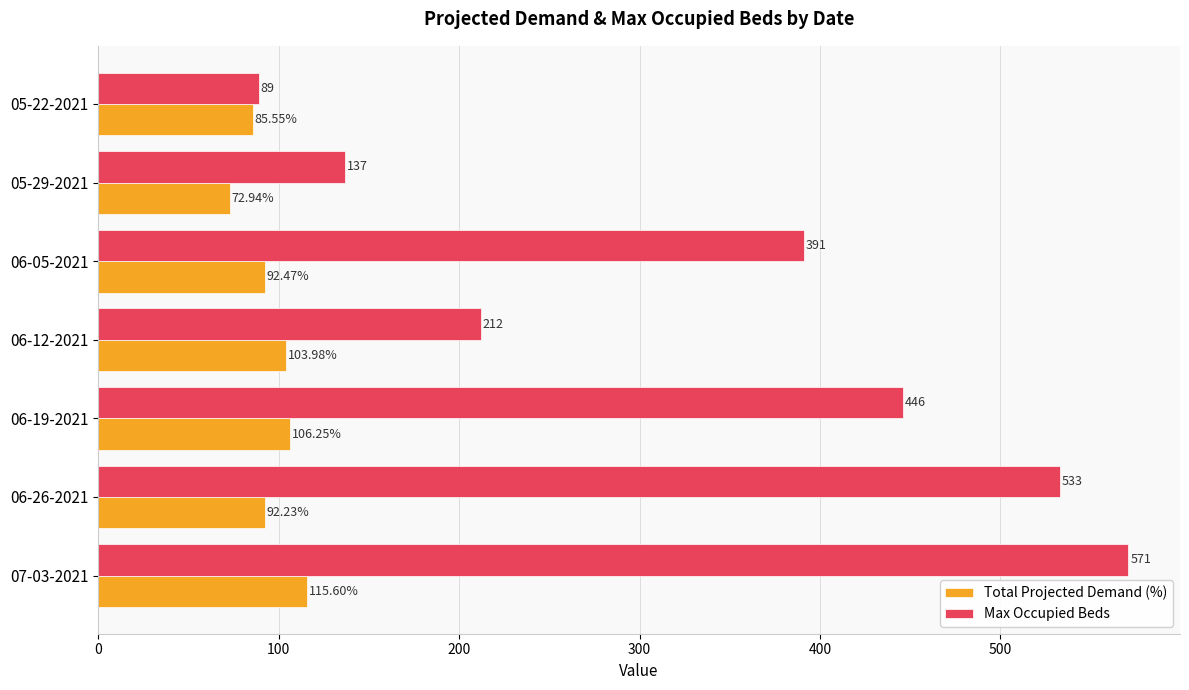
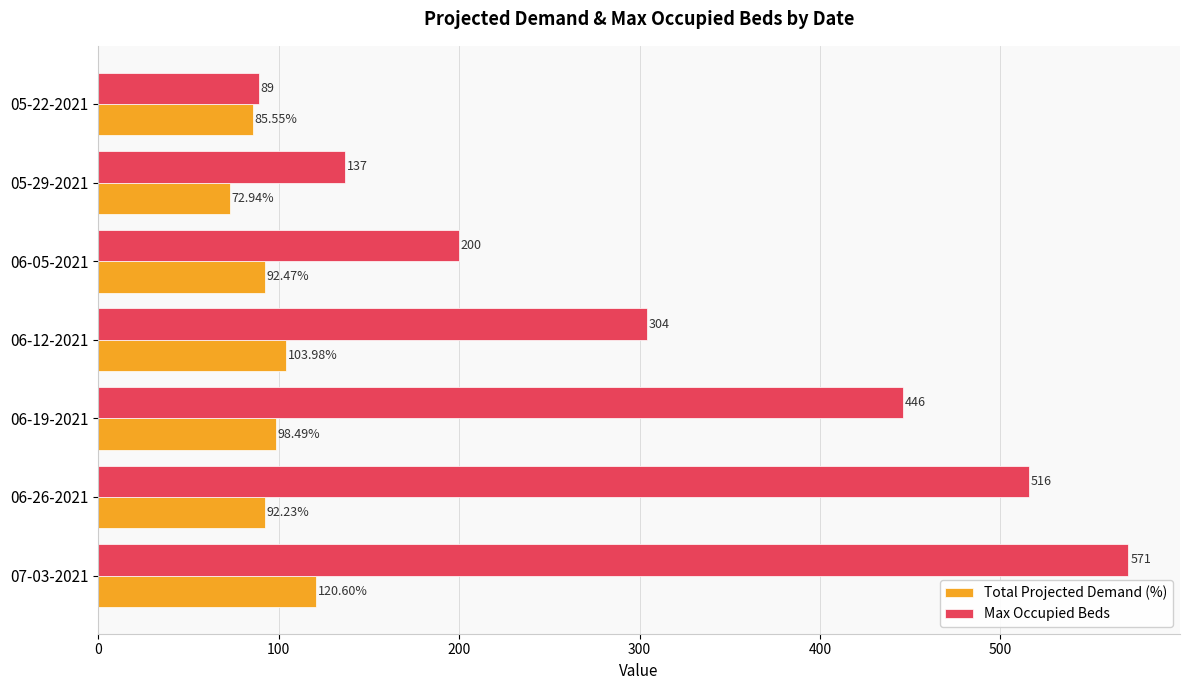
  {
    "Total Projected Demand (%)": {
      "05-22-2021": "85.55%",
      "05-29-2021": "72.94%",
      "06-05-2021": "92.47%",
      "06-12-2021": "103.98%",
-     "06-19-2021": "106.25%",
+     "06-19-2021": "98.49%",
      "06-26-2021": "92.23%",
-     "07-03-2021": "115.60%"
+     "07-03-2021": "120.60%"
    },
    "Max Occupied Beds": {
      "05-22-2021": "89",
      "05-29-2021": "137",
-     "06-05-2021": "391",
-     "06-12-2021": "212",
+     "06-05-2021": "200",
+     "06-12-2021": "304",
      "06-19-2021": "446",
-     "06-26-2021": "533",
+     "06-26-2021": "516",
      "07-03-2021": "571"
    }
  }
